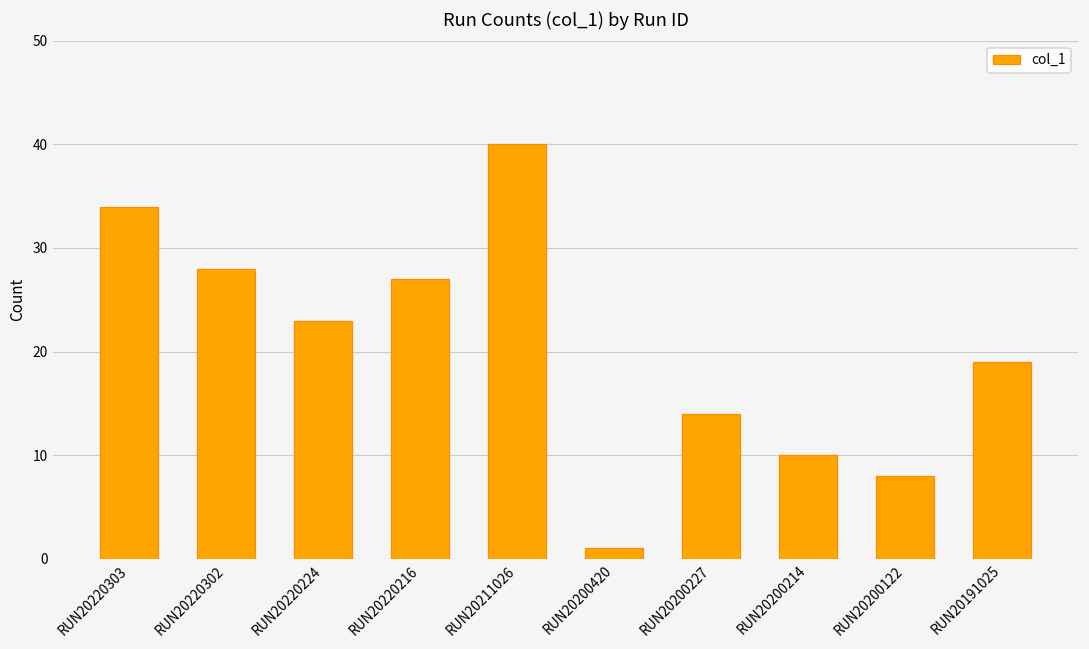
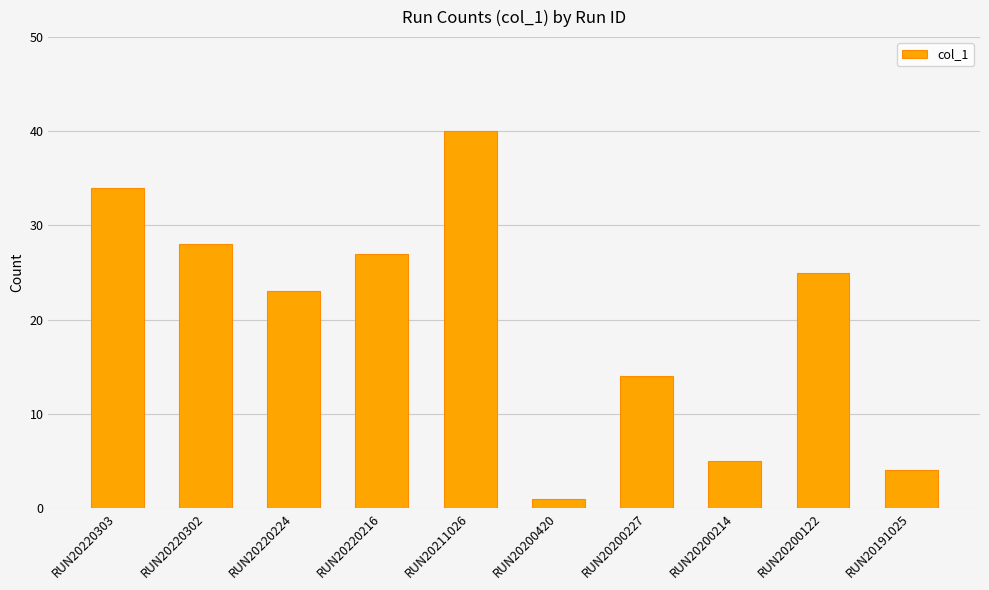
  {
    "RUN20220303": 34,
    "RUN20220302": 28,
    "RUN20220224": 23,
    "RUN20220216": 27,
    "RUN20211026": 40,
    "RUN20200420": 1,
    "RUN20200227": 14,
-   "RUN20200214": 10,
-   "RUN20200122": 8,
-   "RUN20191025": 19
+   "RUN20200214": 5,
+   "RUN20200122": 25,
+   "RUN20191025": 4
  }
